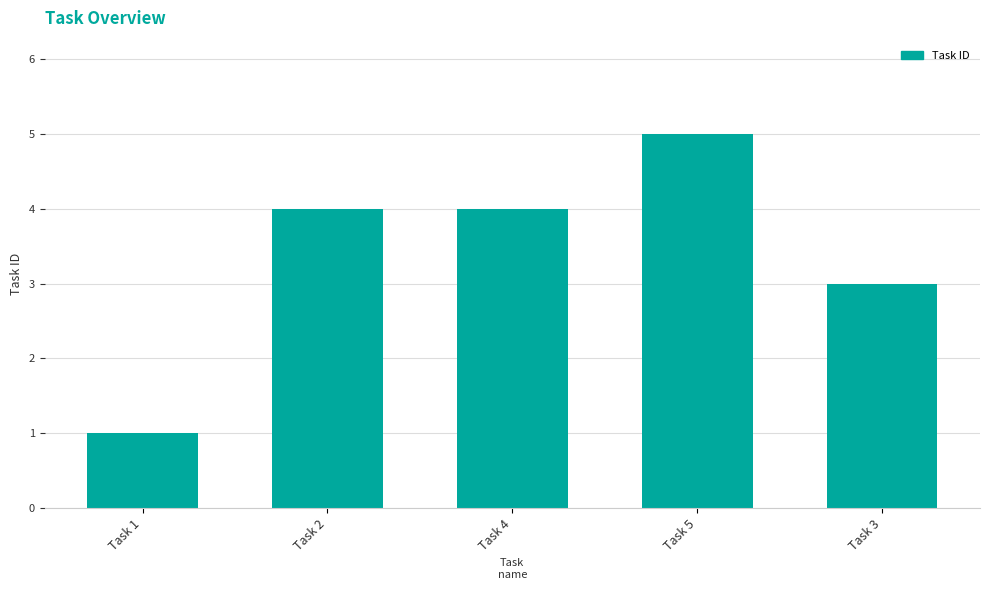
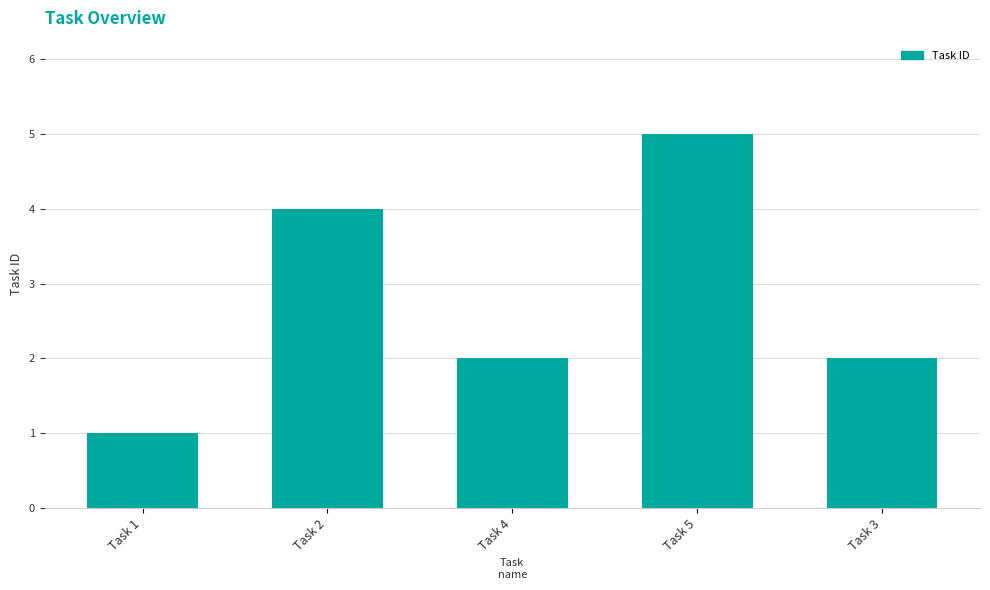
  {
    "Task 1": 1,
    "Task 2": 4,
-   "Task 4": 4,
+   "Task 4": 2,
    "Task 5": 5,
-   "Task 3": 3
+   "Task 3": 2
  }
